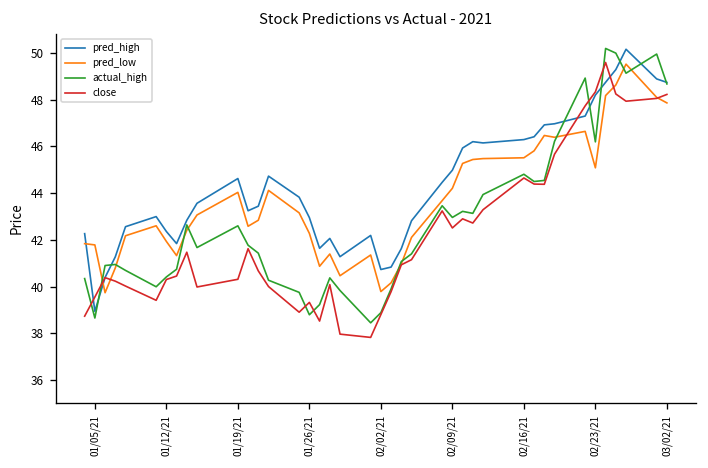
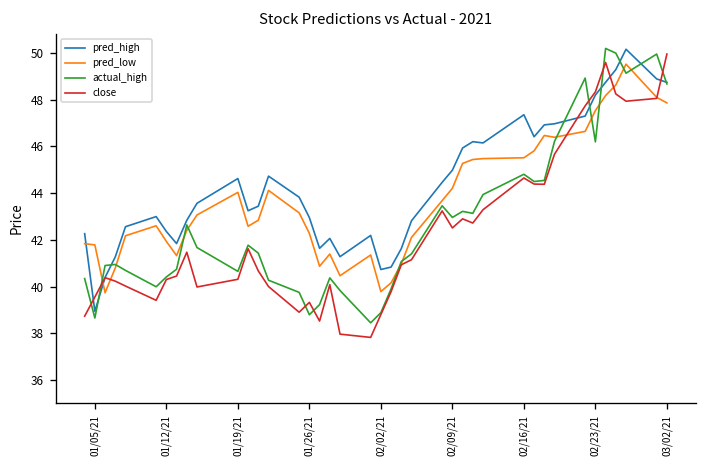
  {
    "pred_high": {
      "01/05/21": 38.9,
      "01/12/21": 42.4,
      "01/19/21": 44.6,
      "01/26/21": 43.0,
      "02/02/21": 40.7,
      "02/09/21": 45.0,
-     "02/16/21": 46.3,
+     "02/16/21": 47.4,
      "02/23/21": 48.2
    },
    "pred_low": {
      "01/05/21": 41.8,
      "01/12/21": 41.9,
      "01/19/21": 44.0,
      "01/26/21": 42.3,
      "02/02/21": 39.8,
      "02/09/21": 44.2,
      "02/16/21": 45.5,
-     "02/23/21": 45.1,
+     "02/23/21": 47.5,
      "03/02/21": 47.9
    },
    "actual_high": {
      "01/05/21": 38.7,
-     "01/19/21": 42.6,
+     "01/19/21": 40.7,
      "01/26/21": 38.8,
      "02/09/21": 43.0,
      "02/16/21": 44.8,
      "02/23/21": 46.2
    },
    "close": {
      "01/05/21": 39.6,
      "01/19/21": 40.3,
      "01/26/21": 39.3,
      "02/09/21": 42.5,
      "02/16/21": 44.7,
      "02/23/21": 48.3,
-     "03/02/21": 48.2
+     "03/02/21": 50.0
    }
  }
